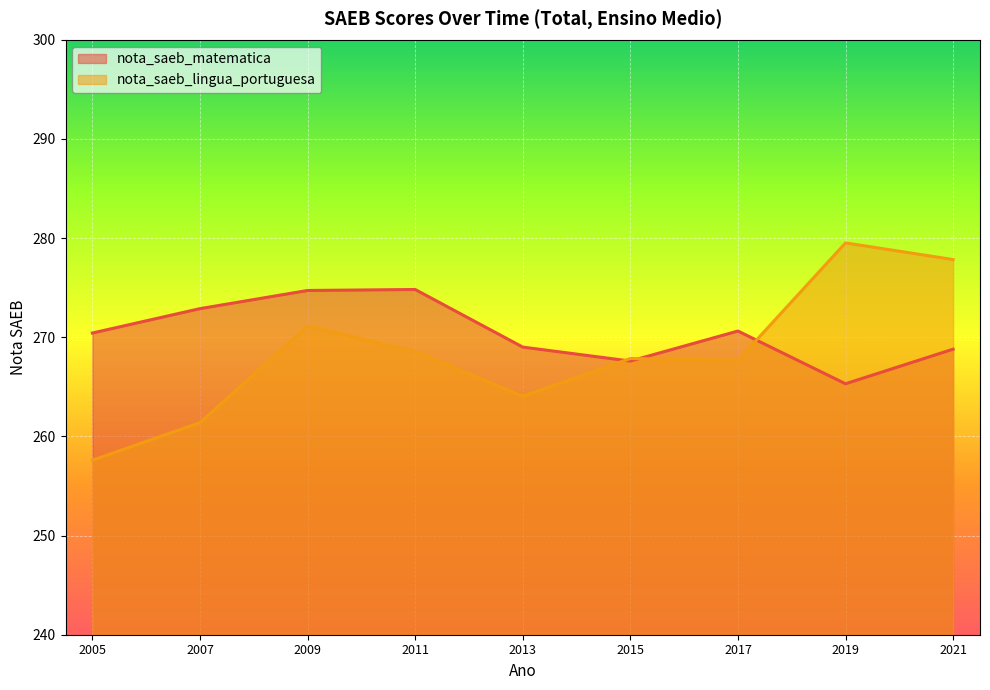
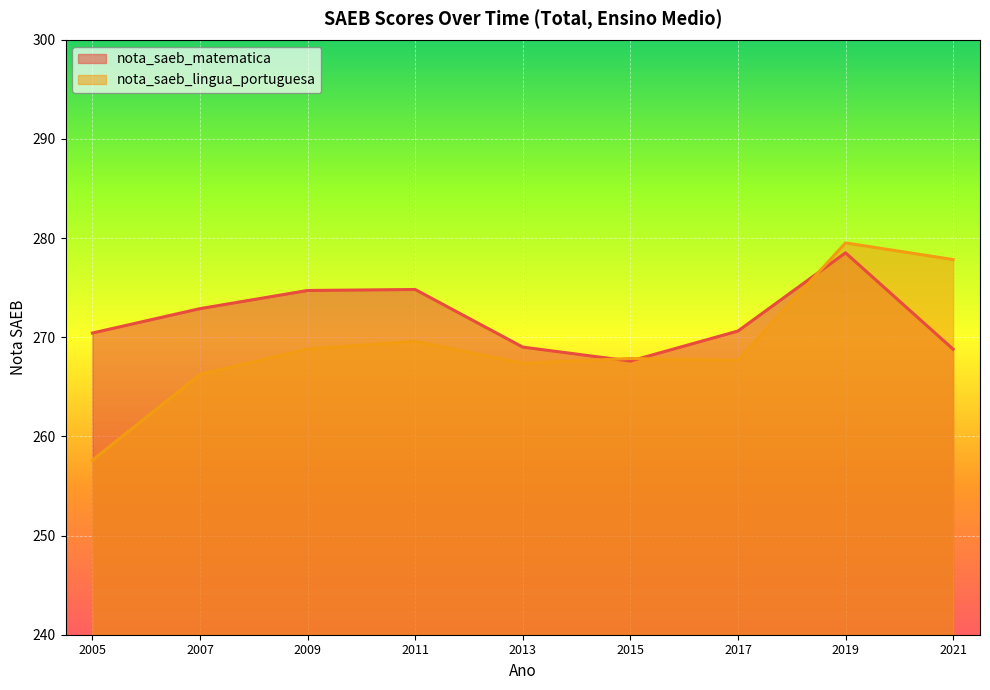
  {
    "nota_saeb_matematica": {
      "2005": 270,
      "2007": 273,
      "2009": 275,
      "2011": 275,
      "2013": 269,
      "2015": 268,
      "2017": 271,
-     "2019": 265,
+     "2019": 279,
      "2021": 269
    },
    "nota_saeb_lingua_portuguesa": {
      "2005": 258,
-     "2007": 261,
-     "2009": 271,
-     "2011": 269,
-     "2013": 264,
+     "2007": 266,
+     "2009": 269,
+     "2011": 270,
+     "2013": 267,
      "2015": 268,
      "2017": 268,
      "2019": 280,
      "2021": 278
    }
  }
